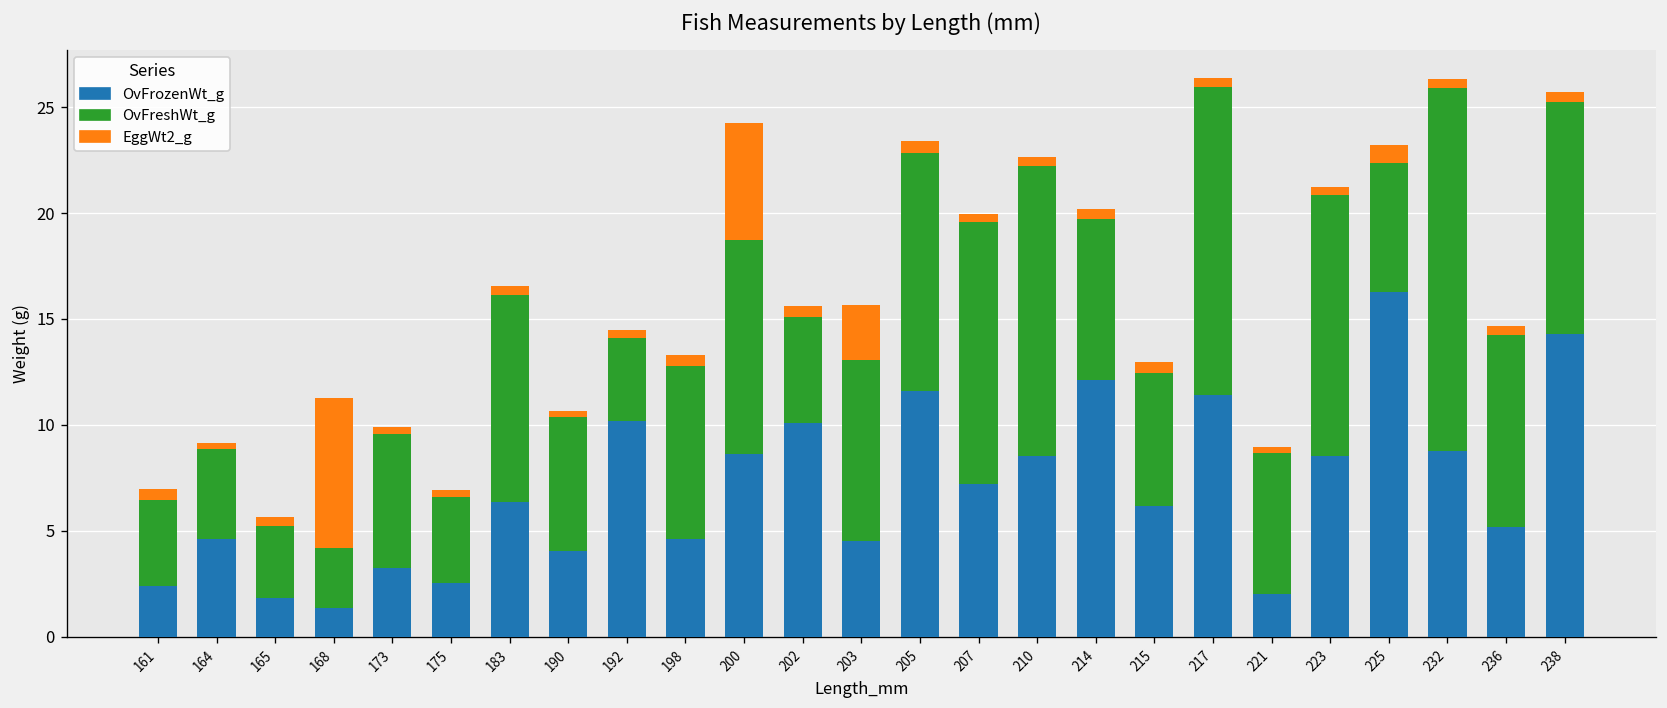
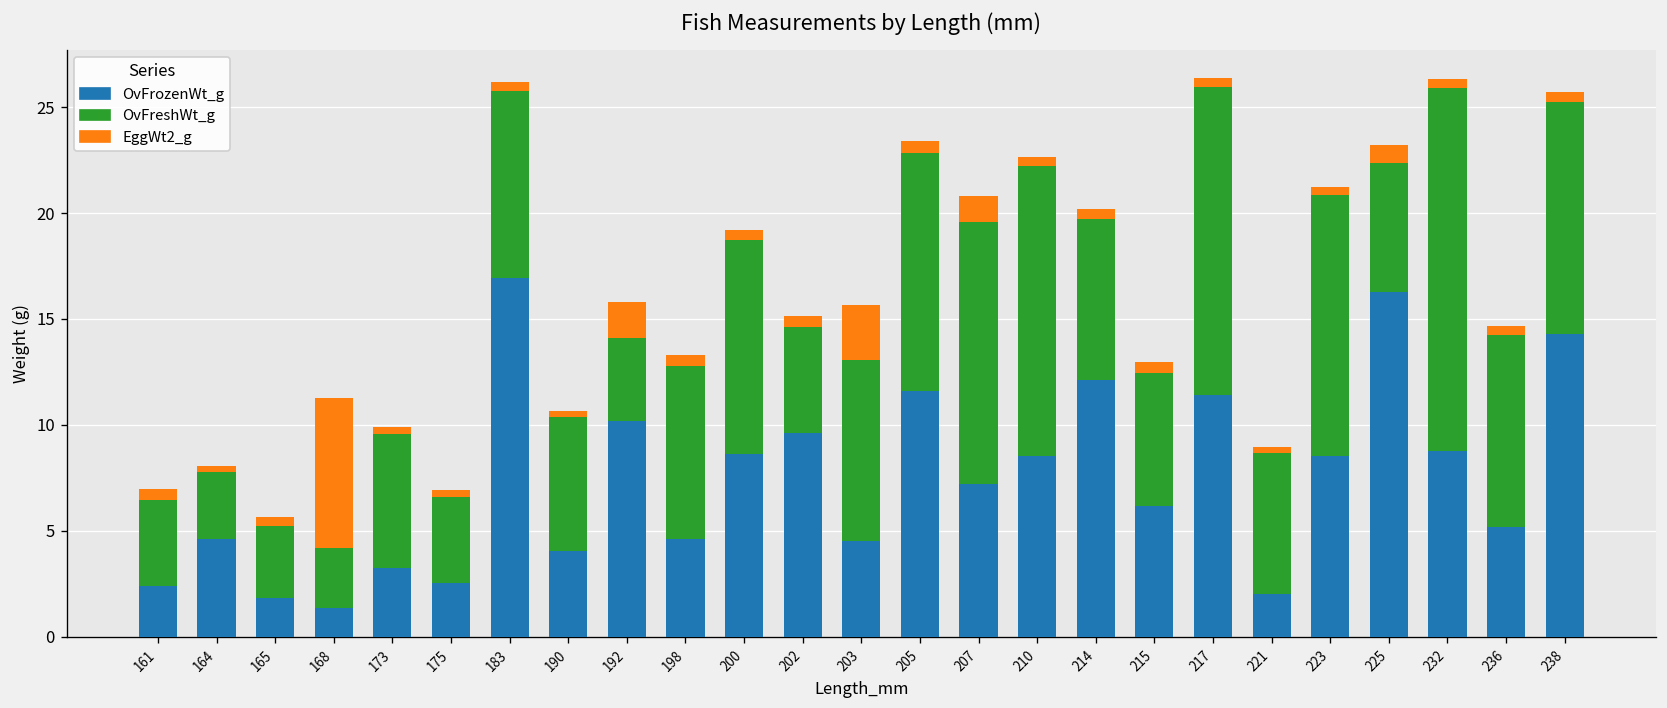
  {
    "OvFrozenWt_g": {
      "161": 2.4,
      "164": 4.6,
      "165": 1.8,
      "168": 1.4,
      "173": 3.3,
      "175": 2.5,
-     "183": 6.3,
+     "183": 16.9,
      "190": 4.0,
      "192": 10.2,
      "198": 4.6,
      "200": 8.6,
-     "202": 10.1,
+     "202": 9.6,
      "203": 4.5,
      "205": 11.6,
      "207": 7.2,
      "210": 8.5,
      "214": 12.1,
      "215": 6.2,
      "217": 11.4,
      "221": 2.0,
      "223": 8.5,
      "225": 16.3,
      "232": 8.8,
      "236": 5.2,
      "238": 14.3
    },
    "OvFreshWt_g": {
      "161": 4.1,
-     "164": 4.3,
+     "164": 3.1,
      "165": 3.4,
      "168": 2.8,
      "173": 6.3,
      "175": 4.1,
-     "183": 9.8,
+     "183": 8.9,
      "190": 6.3,
      "192": 3.9,
      "198": 8.2,
      "200": 10.1,
      "202": 5.0,
      "203": 8.5,
      "205": 11.3,
      "207": 12.3,
      "210": 13.7,
      "214": 7.6,
      "215": 6.3,
      "217": 14.5,
      "221": 6.7,
      "223": 12.3,
      "225": 6.1,
      "232": 17.1,
      "236": 9.1,
      "238": 11.0
    },
    "EggWt2_g": {
      "161": 0.5,
      "164": 0.3,
      "165": 0.4,
      "168": 7.1,
      "173": 0.3,
      "175": 0.3,
      "183": 0.4,
      "190": 0.3,
-     "192": 0.4,
+     "192": 1.7,
      "198": 0.5,
-     "200": 5.5,
+     "200": 0.5,
      "202": 0.5,
      "203": 2.6,
      "205": 0.6,
-     "207": 0.4,
+     "207": 1.3,
      "210": 0.4,
      "214": 0.5,
      "215": 0.6,
      "217": 0.4,
      "221": 0.3,
      "223": 0.4,
      "225": 0.9,
      "232": 0.4,
      "236": 0.4,
      "238": 0.5
    }
  }
